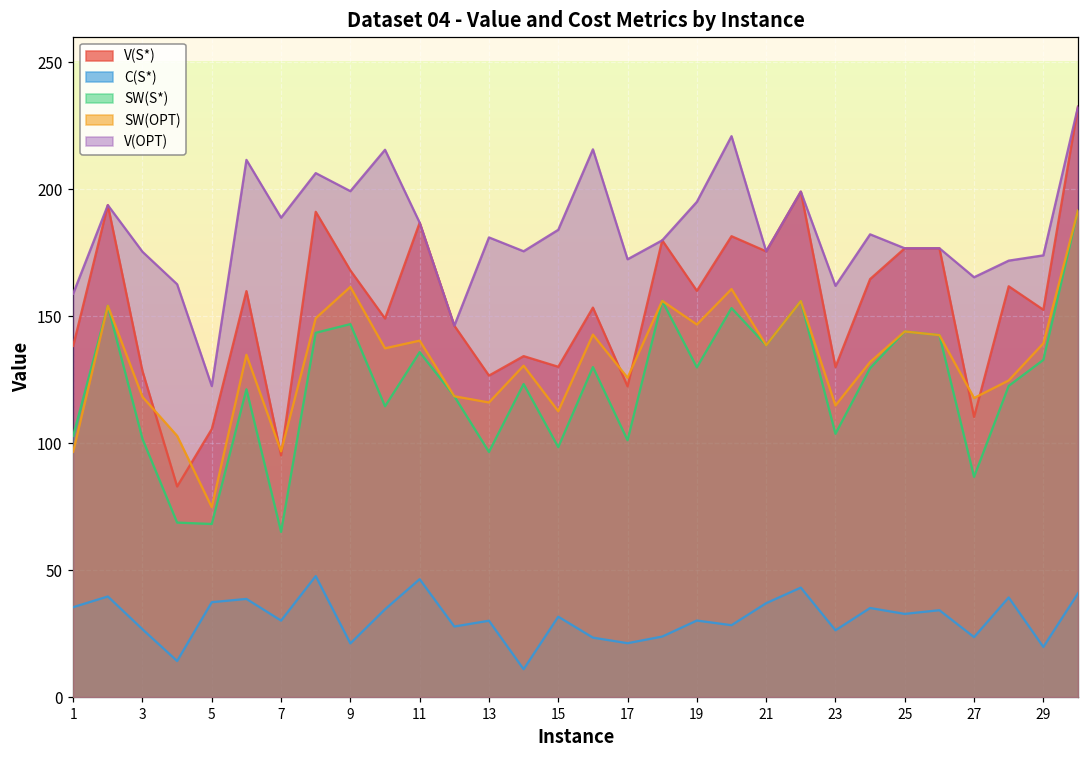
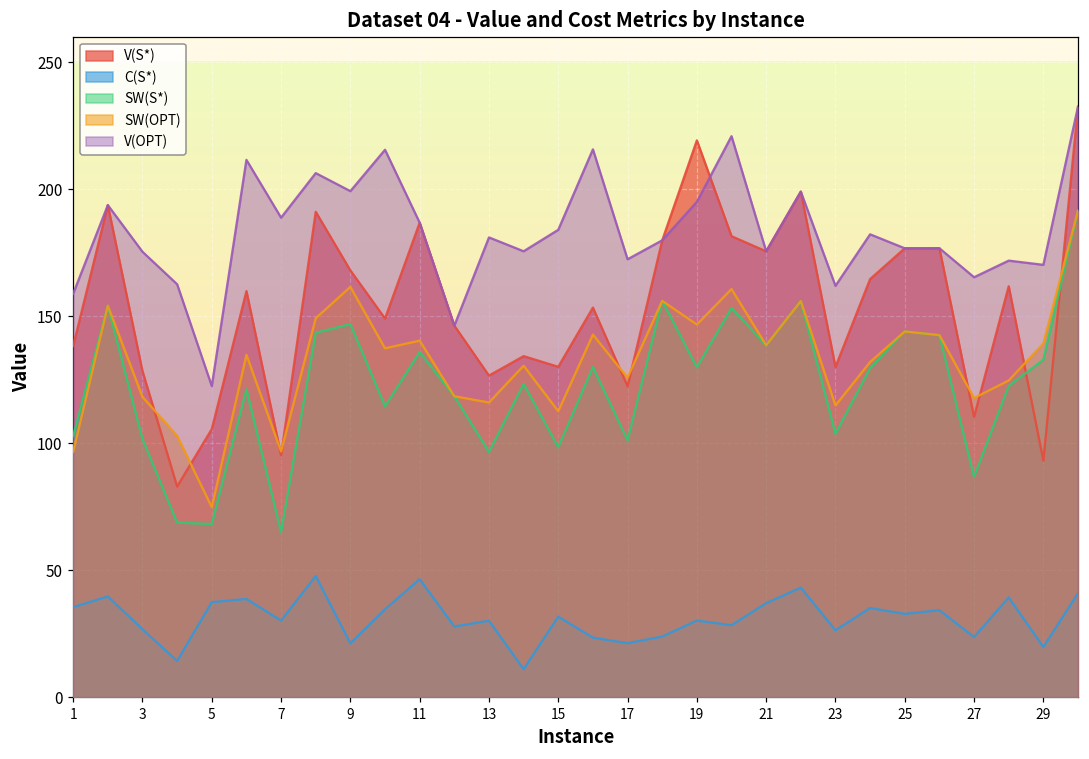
  {
    "V(S*)": {
      "1": 138,
      "3": 128,
      "5": 106,
      "7": 95,
      "9": 168,
      "13": 127,
      "15": 130,
      "17": 122,
-     "19": 160,
+     "19": 219,
      "23": 130,
      "27": 110,
-     "29": 152
+     "29": 93
    },
    "C(S*)": {
      "1": 35,
      "3": 27,
      "5": 37,
      "7": 30,
      "9": 21,
      "11": 46,
      "13": 30,
      "15": 32,
      "17": 21,
      "19": 30,
      "21": 37,
      "23": 26,
      "25": 33,
      "27": 24,
      "29": 20
    },
    "SW(S*)": {
      "1": 103,
      "3": 102,
      "5": 68,
      "7": 65,
      "9": 147,
      "11": 136,
      "13": 97,
      "15": 98,
      "17": 101,
      "19": 130,
      "23": 104,
      "27": 87,
      "29": 133
    },
    "SW(OPT)": {
      "1": 97,
      "3": 118,
      "5": 75,
      "7": 97,
      "9": 161,
      "11": 140,
      "13": 116,
      "15": 113,
      "17": 126,
      "19": 147,
      "23": 115,
      "27": 118,
      "29": 139
    },
    "V(OPT)": {
      "1": 159,
      "3": 175,
      "5": 122,
      "7": 189,
      "9": 199,
      "13": 181,
      "15": 184,
      "17": 172,
      "19": 195,
      "23": 162,
      "27": 165,
-     "29": 174
+     "29": 170
    }
  }
